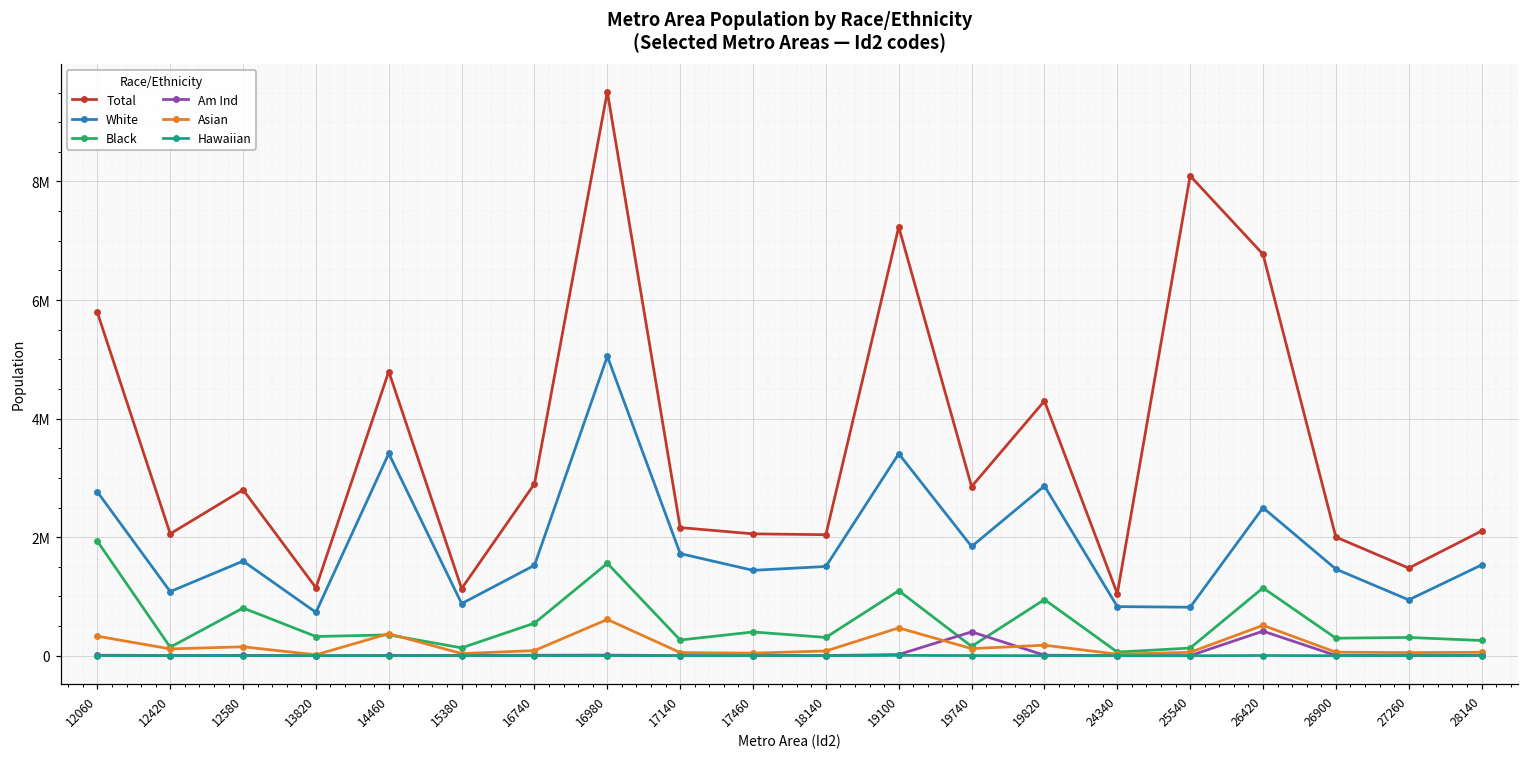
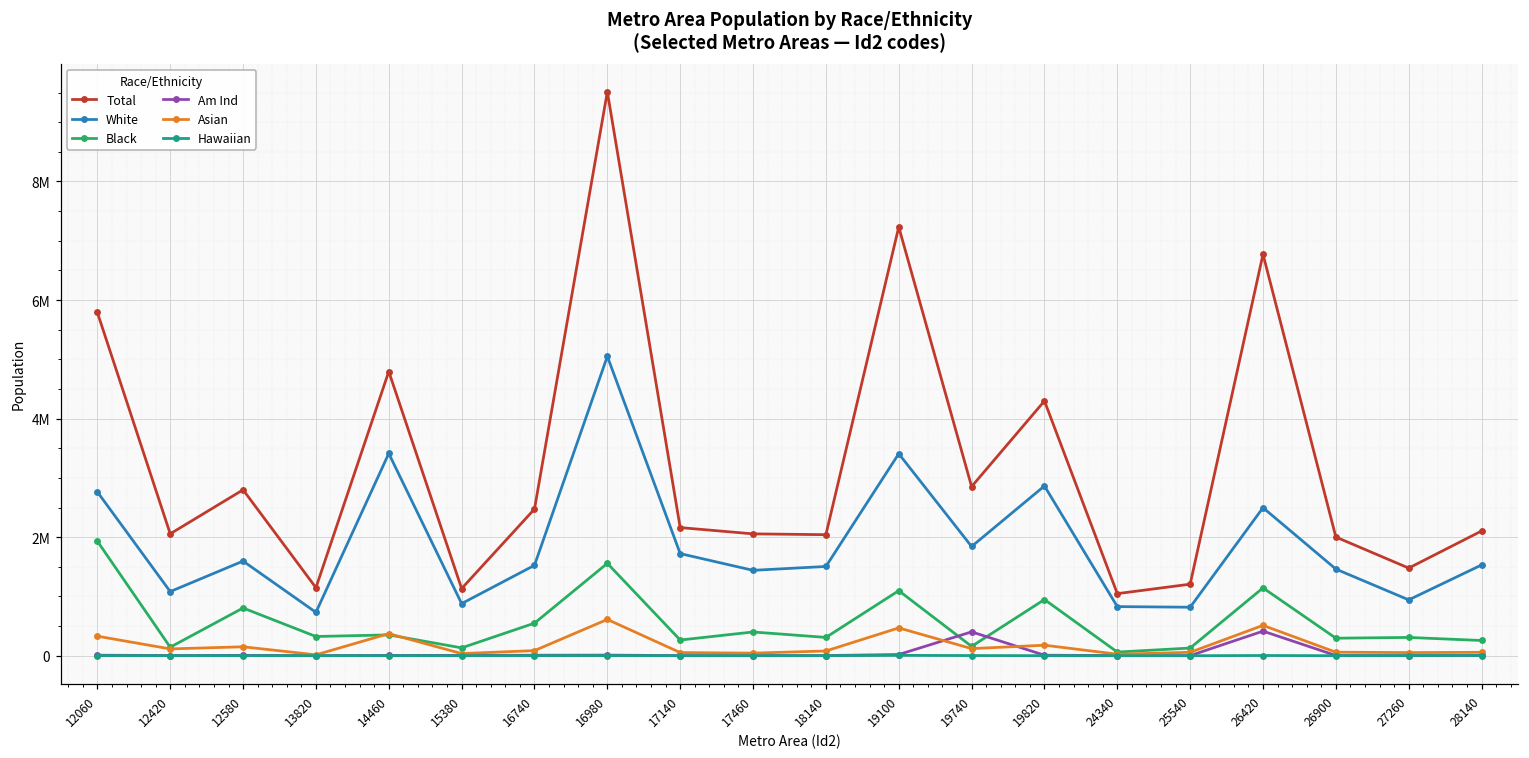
  {
    "Total": {
      "12060": 5800000,
      "12420": 2100000,
      "12580": 2800000,
      "13820": 1100000,
      "14460": 4800000,
      "15380": 1100000,
-     "16740": 2900000,
+     "16740": 2500000,
      "16980": 9500000,
      "17140": 2200000,
      "17460": 2100000,
      "18140": 2000000,
      "19100": 7200000,
      "19740": 2900000,
      "19820": 4300000,
      "24340": 1000000,
-     "25540": 8100000,
+     "25540": 1200000,
      "26420": 6800000,
      "26900": 2000000,
      "27260": 1500000,
      "28140": 2100000
    },
    "White": {
      "12060": 2800000,
      "12420": 1100000,
      "12580": 1600000,
      "13820": 700000,
      "14460": 3400000,
      "15380": 900000,
      "16740": 1500000,
      "16980": 5100000,
      "17140": 1700000,
      "17460": 1400000,
      "18140": 1500000,
      "19100": 3400000,
      "19740": 1800000,
      "19820": 2900000,
      "24340": 800000,
      "25540": 800000,
      "26420": 2500000,
      "26900": 1500000,
      "27260": 900000,
      "28140": 1500000
    },
    "Am Ind": {
      "19740": 400000,
      "26420": 400000
    },
    "Asian": {
      "12060": 300000,
      "12580": 200000,
      "16740": 100000,
      "16980": 600000,
      "17140": 100000,
      "18140": 100000,
      "19100": 500000,
      "19820": 200000,
      "25540": 100000,
      "26420": 500000,
      "26900": 100000,
      "27260": 100000,
      "28140": 100000
    }
  }
